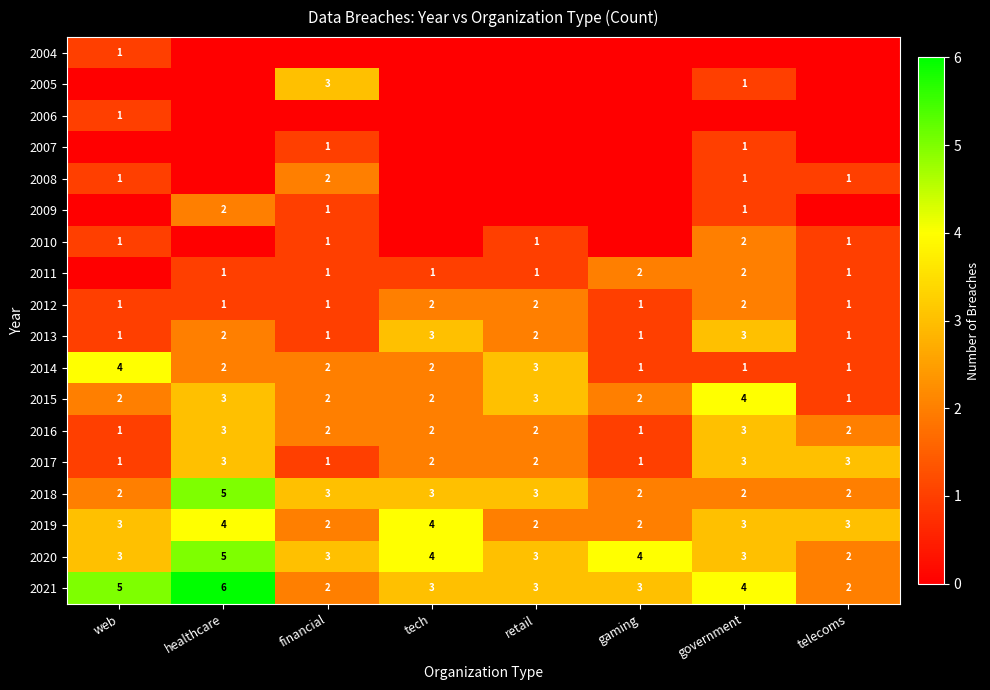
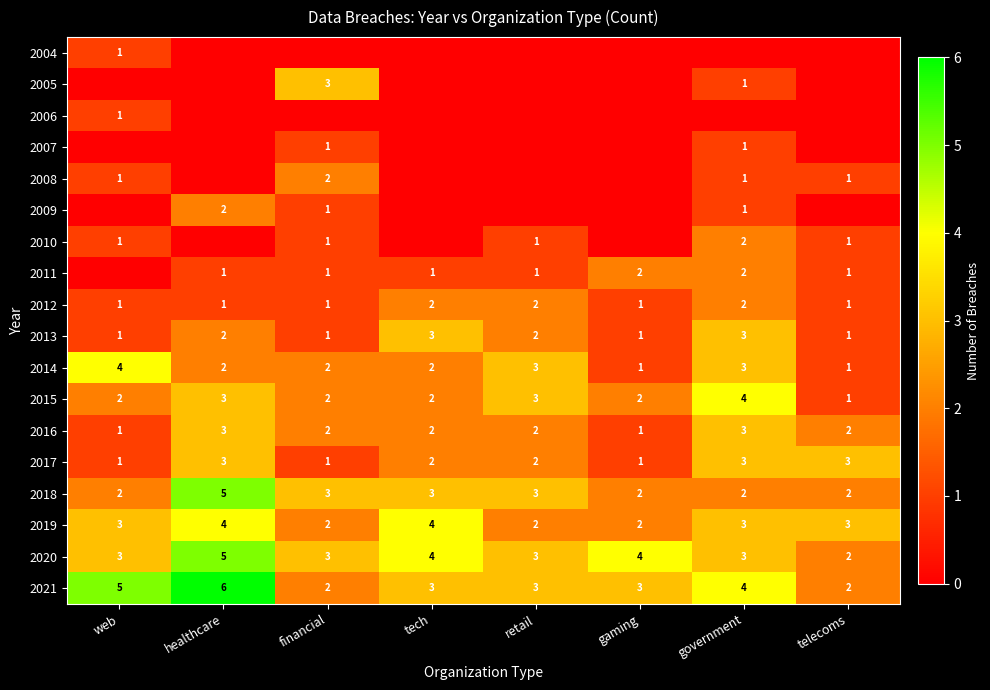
  {
    "2004": {
      "web": 1
    },
    "2005": {
      "financial": 3,
      "government": 1
    },
    "2006": {
      "web": 1
    },
    "2007": {
      "financial": 1,
      "government": 1
    },
    "2008": {
      "web": 1,
      "financial": 2,
      "government": 1,
      "telecoms": 1
    },
    "2009": {
      "healthcare": 2,
      "financial": 1,
      "government": 1
    },
    "2010": {
      "web": 1,
      "financial": 1,
      "retail": 1,
      "government": 2,
      "telecoms": 1
    },
    "2011": {
      "healthcare": 1,
      "financial": 1,
      "tech": 1,
      "retail": 1,
      "gaming": 2,
      "government": 2,
      "telecoms": 1
    },
    "2012": {
      "web": 1,
      "healthcare": 1,
      "financial": 1,
      "tech": 2,
      "retail": 2,
      "gaming": 1,
      "government": 2,
      "telecoms": 1
    },
    "2013": {
      "web": 1,
      "healthcare": 2,
      "financial": 1,
      "tech": 3,
      "retail": 2,
      "gaming": 1,
      "government": 3,
      "telecoms": 1
    },
    "2014": {
      "web": 4,
      "healthcare": 2,
      "financial": 2,
      "tech": 2,
      "retail": 3,
      "gaming": 1,
-     "government": 1,
+     "government": 3,
      "telecoms": 1
    },
    "2015": {
      "web": 2,
      "healthcare": 3,
      "financial": 2,
      "tech": 2,
      "retail": 3,
      "gaming": 2,
      "government": 4,
      "telecoms": 1
    },
    "2016": {
      "web": 1,
      "healthcare": 3,
      "financial": 2,
      "tech": 2,
      "retail": 2,
      "gaming": 1,
      "government": 3,
      "telecoms": 2
    },
    "2017": {
      "web": 1,
      "healthcare": 3,
      "financial": 1,
      "tech": 2,
      "retail": 2,
      "gaming": 1,
      "government": 3,
      "telecoms": 3
    },
    "2018": {
      "web": 2,
      "healthcare": 5,
      "financial": 3,
      "tech": 3,
      "retail": 3,
      "gaming": 2,
      "government": 2,
      "telecoms": 2
    },
    "2019": {
      "web": 3,
      "healthcare": 4,
      "financial": 2,
      "tech": 4,
      "retail": 2,
      "gaming": 2,
      "government": 3,
      "telecoms": 3
    },
    "2020": {
      "web": 3,
      "healthcare": 5,
      "financial": 3,
      "tech": 4,
      "retail": 3,
      "gaming": 4,
      "government": 3,
      "telecoms": 2
    },
    "2021": {
      "web": 5,
      "healthcare": 6,
      "financial": 2,
      "tech": 3,
      "retail": 3,
      "gaming": 3,
      "government": 4,
      "telecoms": 2
    }
  }
